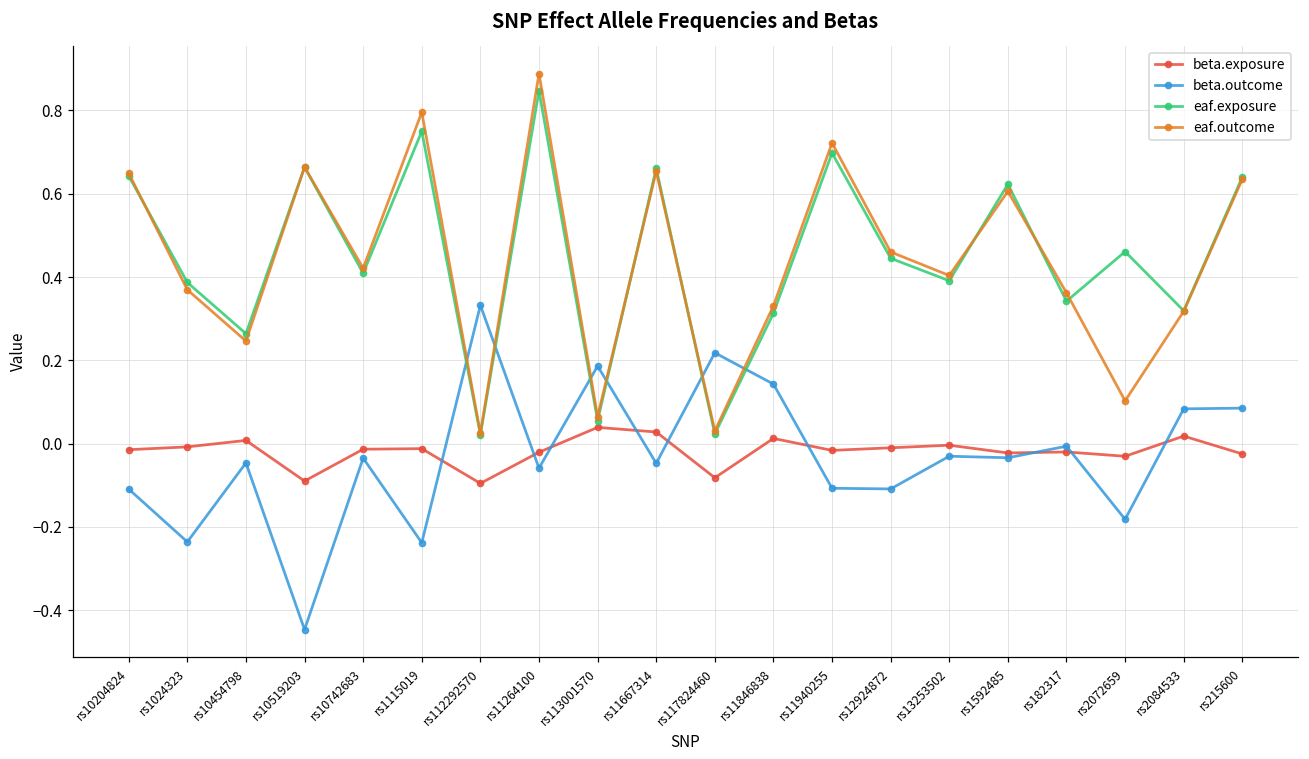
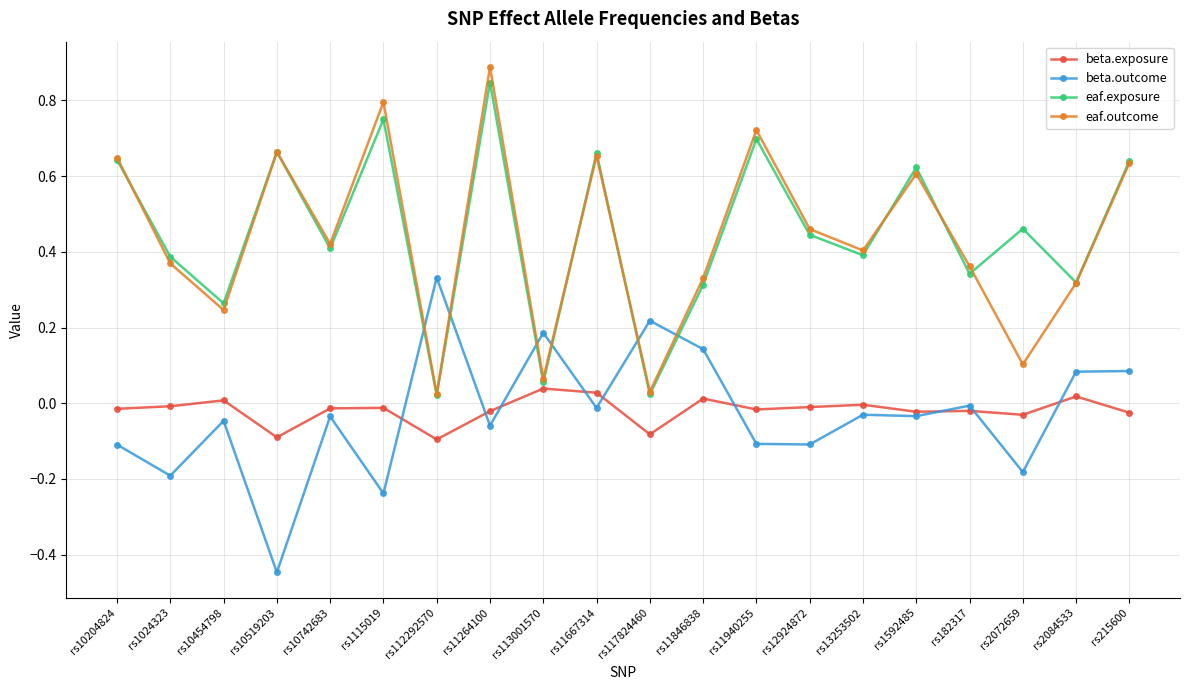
  {
    "beta.outcome": {
      "rs10204824": -0.11,
-     "rs1024323": -0.24,
+     "rs1024323": -0.19,
      "rs10454798": -0.05,
      "rs10519203": -0.45,
      "rs10742683": -0.03,
      "rs1115019": -0.24,
      "rs112292570": 0.33,
      "rs11264100": -0.06,
      "rs113001570": 0.19,
-     "rs11667314": -0.05,
+     "rs11667314": -0.01,
      "rs117824460": 0.22,
      "rs11846838": 0.14,
      "rs11940255": -0.11,
      "rs12924872": -0.11,
      "rs13253502": -0.03,
      "rs1592485": -0.03,
      "rs182317": -0.01,
      "rs2072659": -0.18,
      "rs2084533": 0.08,
      "rs215600": 0.09
    },
    "eaf.exposure": {
      "rs1024323": 0.39,
      "rs10454798": 0.26,
      "rs10742683": 0.41,
      "rs1115019": 0.75,
      "rs11264100": 0.85,
      "rs113001570": 0.06,
      "rs117824460": 0.02,
      "rs11846838": 0.31,
      "rs11940255": 0.70,
      "rs12924872": 0.45,
      "rs13253502": 0.39,
      "rs1592485": 0.62,
      "rs182317": 0.34,
      "rs2072659": 0.46
    }
  }
